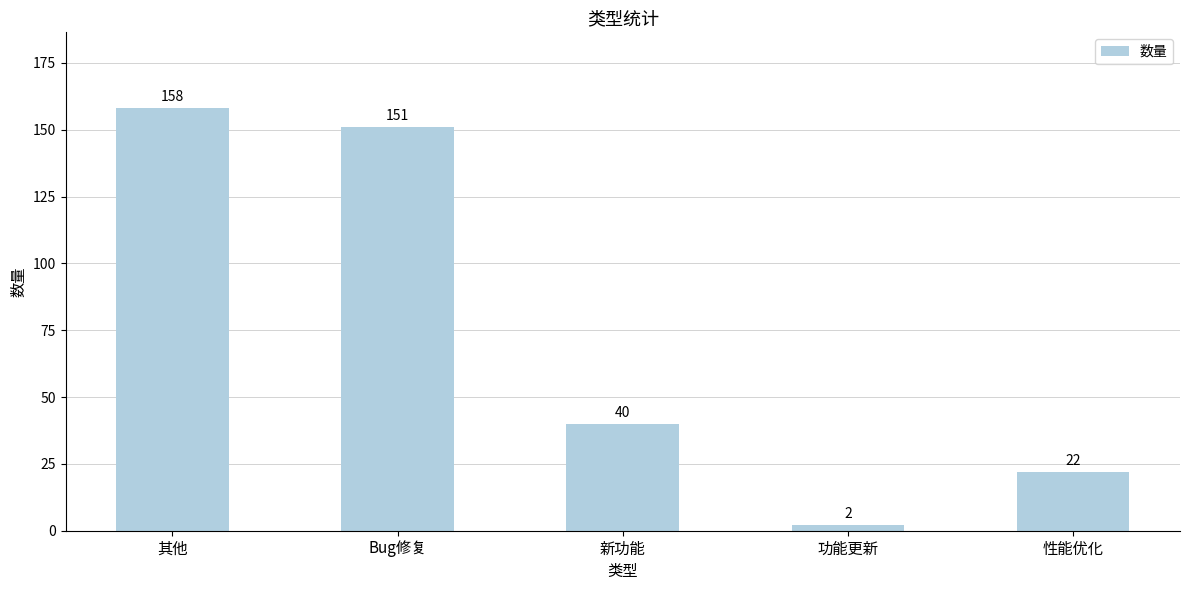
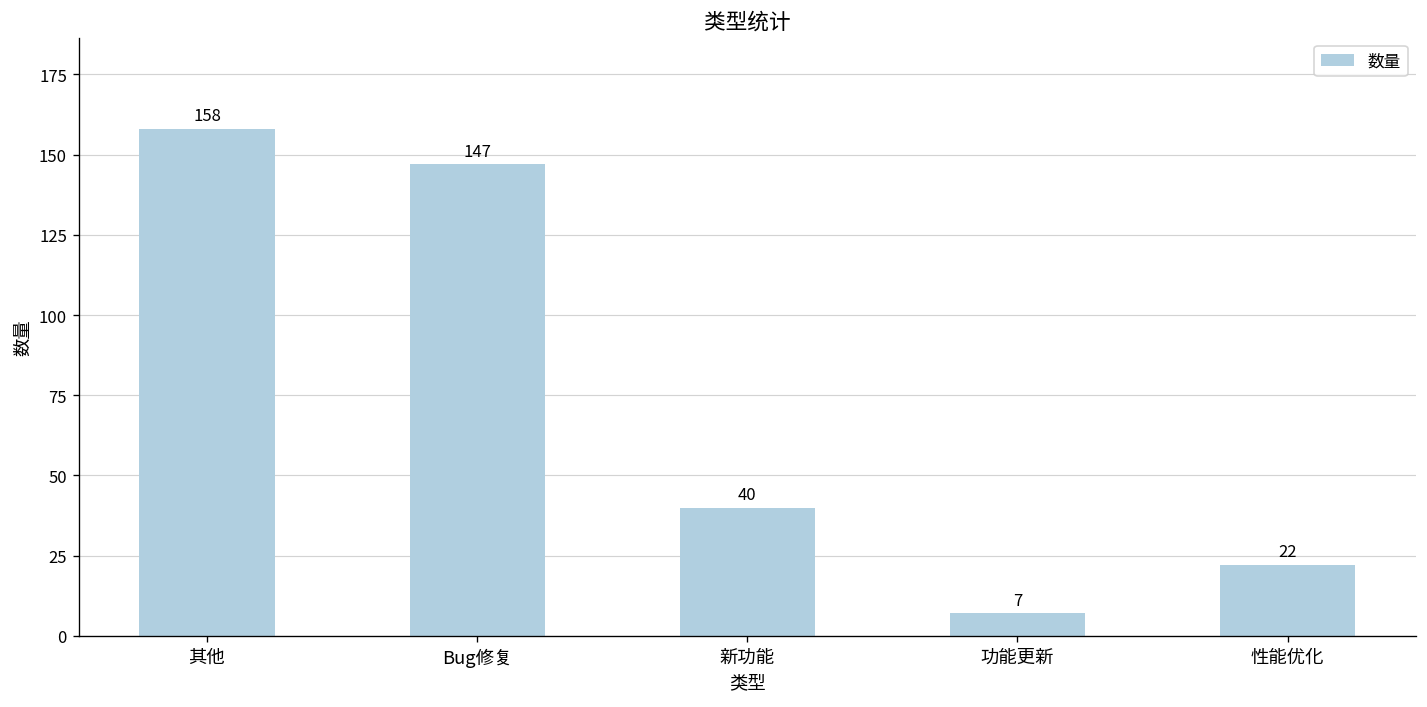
  {
    "其他": 158,
-   "Bug修复": 151,
+   "Bug修复": 147,
    "新功能": 40,
-   "功能更新": 2,
+   "功能更新": 7,
    "性能优化": 22
  }
